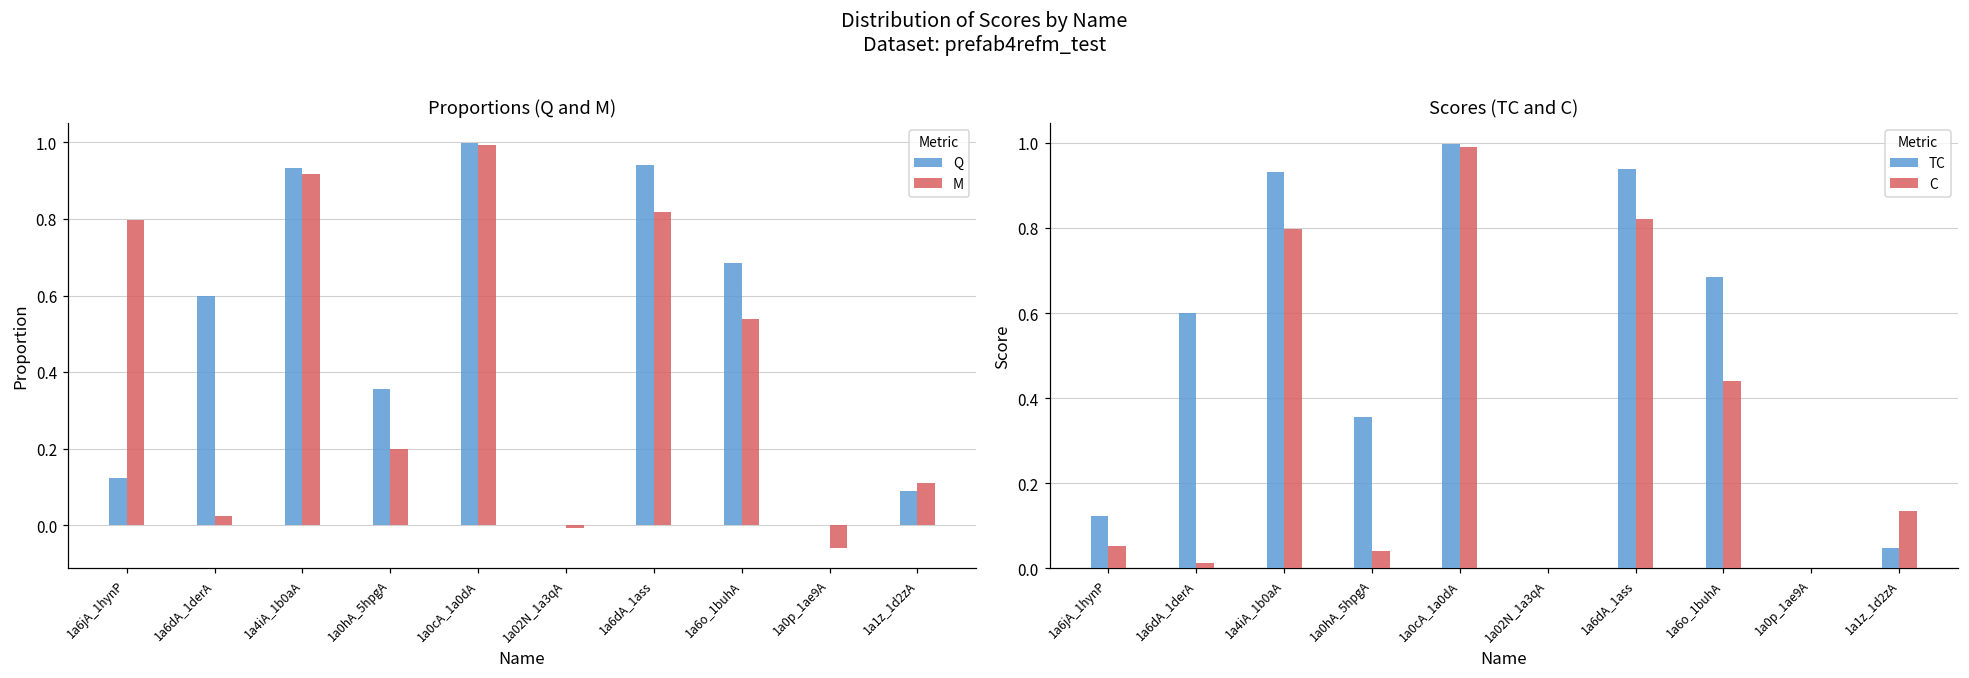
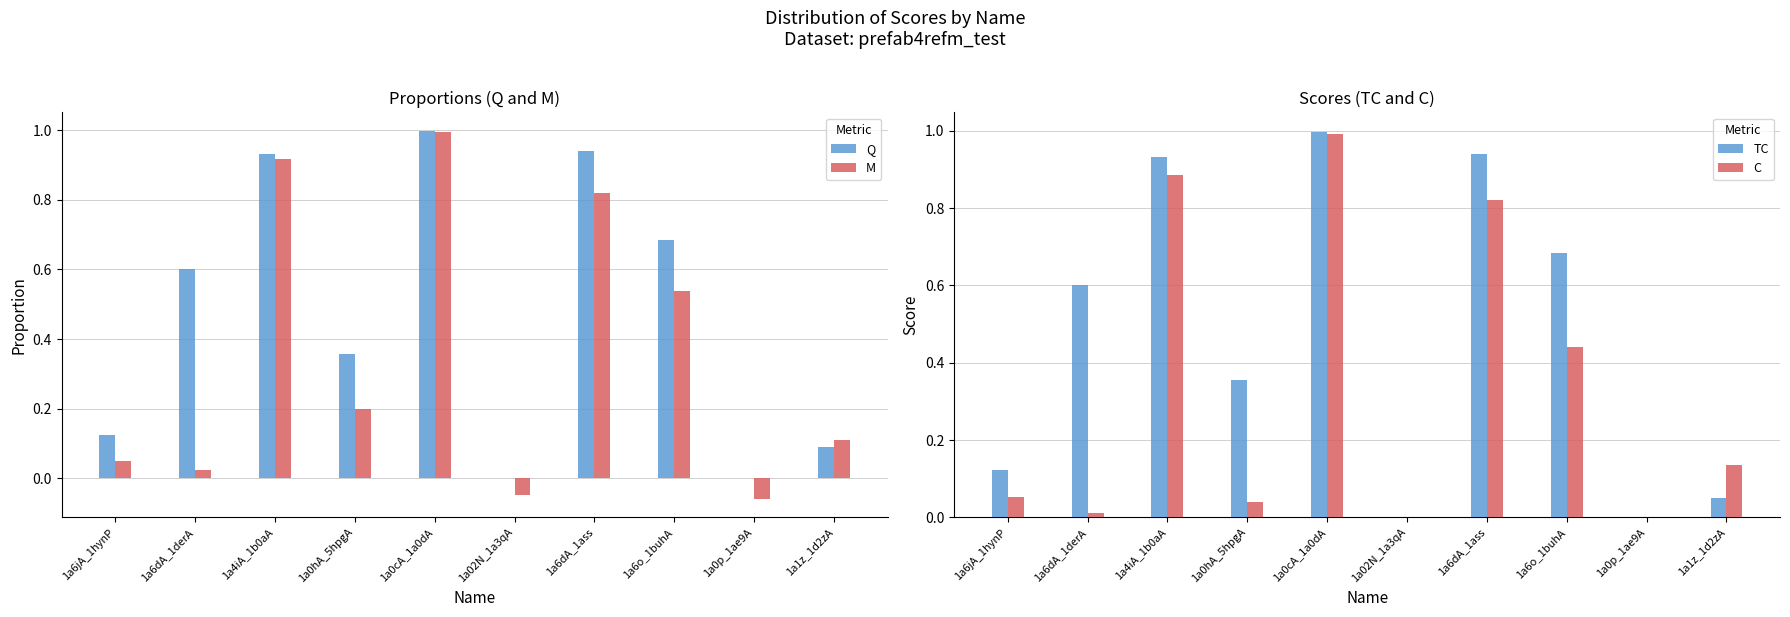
  {
    "Proportions (Q and M)": {
      "Q": {
        "1a6jA_1hynP": 0.12,
        "1a6dA_1derA": 0.60,
        "1a4iA_1b0aA": 0.93,
        "1a0hA_5hpgA": 0.36,
        "1a0cA_1a0dA": 1.00,
        "1a02N_1a3qA": 0.00,
        "1a6dA_1ass": 0.94,
        "1a6o_1buhA": 0.69,
        "1a0p_1ae9A": 0.00,
        "1a1z_1d2zA": 0.09
      },
      "M": {
-       "1a6jA_1hynP": 0.80,
+       "1a6jA_1hynP": 0.05,
        "1a6dA_1derA": 0.02,
        "1a4iA_1b0aA": 0.92,
        "1a0hA_5hpgA": 0.20,
        "1a0cA_1a0dA": 0.99,
-       "1a02N_1a3qA": -0.01,
+       "1a02N_1a3qA": -0.05,
        "1a6dA_1ass": 0.82,
        "1a6o_1buhA": 0.54,
        "1a0p_1ae9A": -0.06,
        "1a1z_1d2zA": 0.11
      }
    },
    "Scores (TC and C)": {
      "TC": {
        "1a6jA_1hynP": 0.12,
        "1a6dA_1derA": 0.60,
        "1a4iA_1b0aA": 0.93,
        "1a0hA_5hpgA": 0.36,
        "1a0cA_1a0dA": 1.00,
        "1a02N_1a3qA": 0.00,
        "1a6dA_1ass": 0.94,
        "1a6o_1buhA": 0.69,
        "1a0p_1ae9A": 0.00,
        "1a1z_1d2zA": 0.05
      },
      "C": {
        "1a6jA_1hynP": 0.05,
        "1a6dA_1derA": 0.01,
-       "1a4iA_1b0aA": 0.80,
+       "1a4iA_1b0aA": 0.89,
        "1a0hA_5hpgA": 0.04,
        "1a0cA_1a0dA": 0.99,
        "1a02N_1a3qA": 0.00,
        "1a6dA_1ass": 0.82,
        "1a6o_1buhA": 0.44,
        "1a0p_1ae9A": 0.00,
        "1a1z_1d2zA": 0.13
      }
    }
  }
